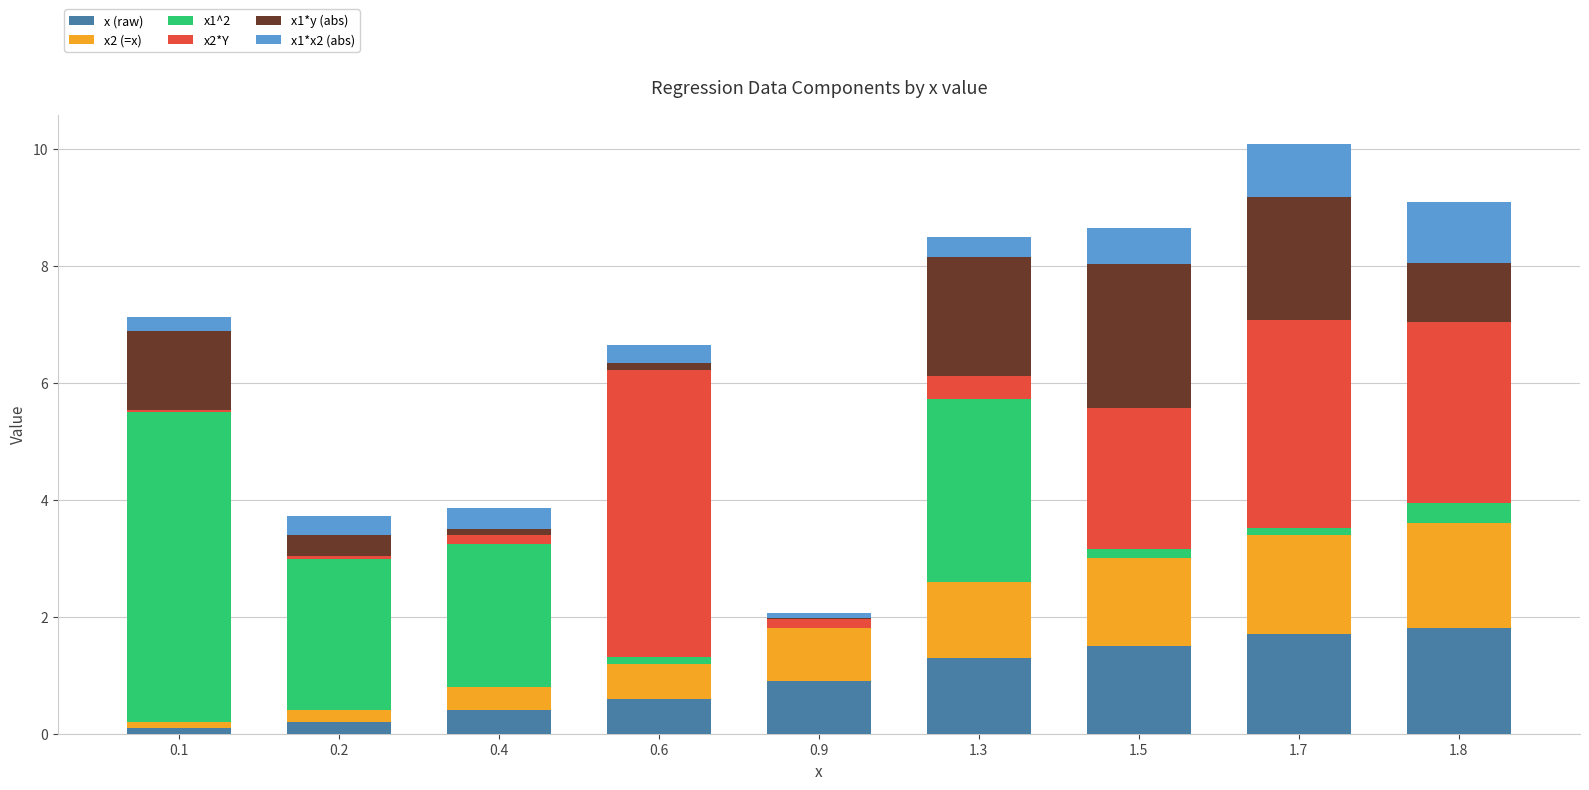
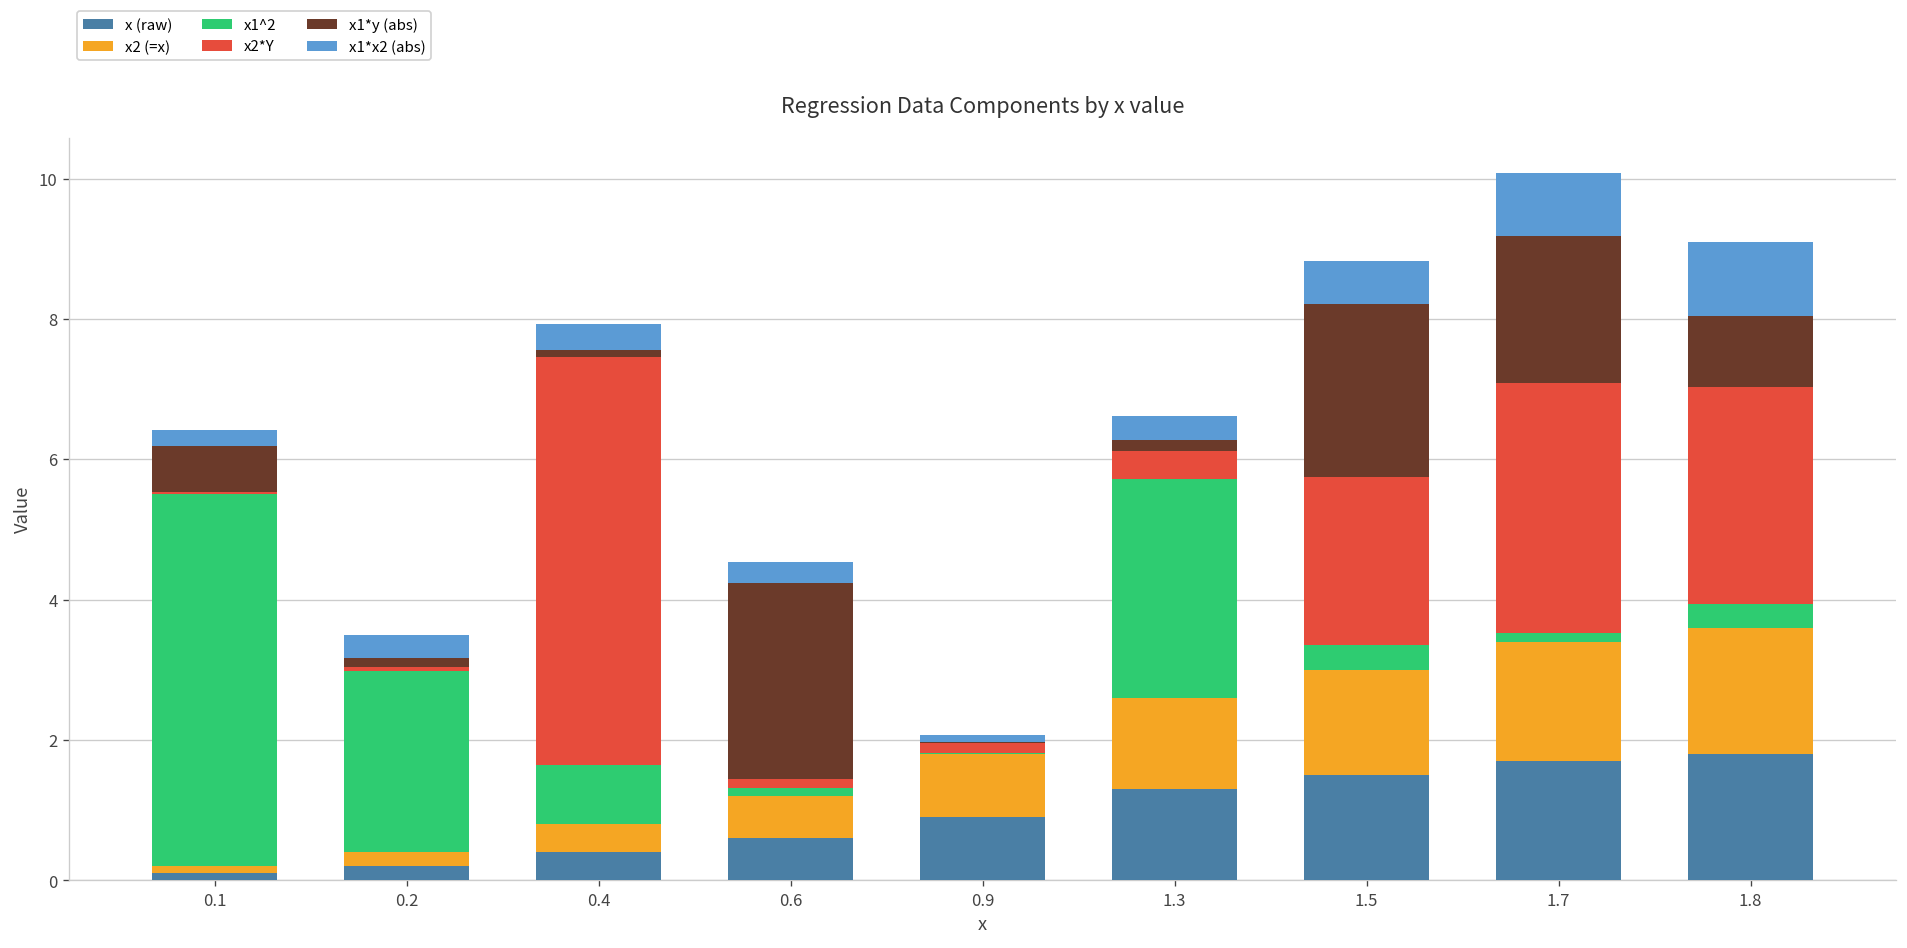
  {
    "x2 (=x)": {
      "0.1": 0.1,
      "0.2": 0.2,
      "0.4": 0.4,
      "0.6": 0.6,
      "0.9": 0.9,
      "1.3": 1.3,
      "1.5": 1.5,
      "1.7": 1.7,
      "1.8": 1.8
    },
    "x1^2": {
      "0.1": 5.3,
      "0.2": 2.6,
-     "0.4": 2.4,
+     "0.4": 0.8,
      "0.6": 0.1,
      "1.3": 3.1,
-     "1.5": 0.2,
+     "1.5": 0.3,
      "1.7": 0.1,
      "1.8": 0.3
    },
    "x2*Y": {
      "0.2": 0.0,
-     "0.4": 0.1,
-     "0.6": 4.9,
+     "0.4": 5.8,
+     "0.6": 0.1,
      "0.9": 0.1,
      "1.3": 0.4,
      "1.5": 2.4,
      "1.7": 3.6,
      "1.8": 3.1
    },
    "x1*y (abs)": {
-     "0.1": 1.4,
-     "0.2": 0.4,
+     "0.1": 0.7,
+     "0.2": 0.1,
      "0.4": 0.1,
-     "0.6": 0.1,
-     "1.3": 2.0,
+     "0.6": 2.8,
+     "1.3": 0.2,
      "1.5": 2.5,
      "1.7": 2.1,
      "1.8": 1.0
    }
  }
